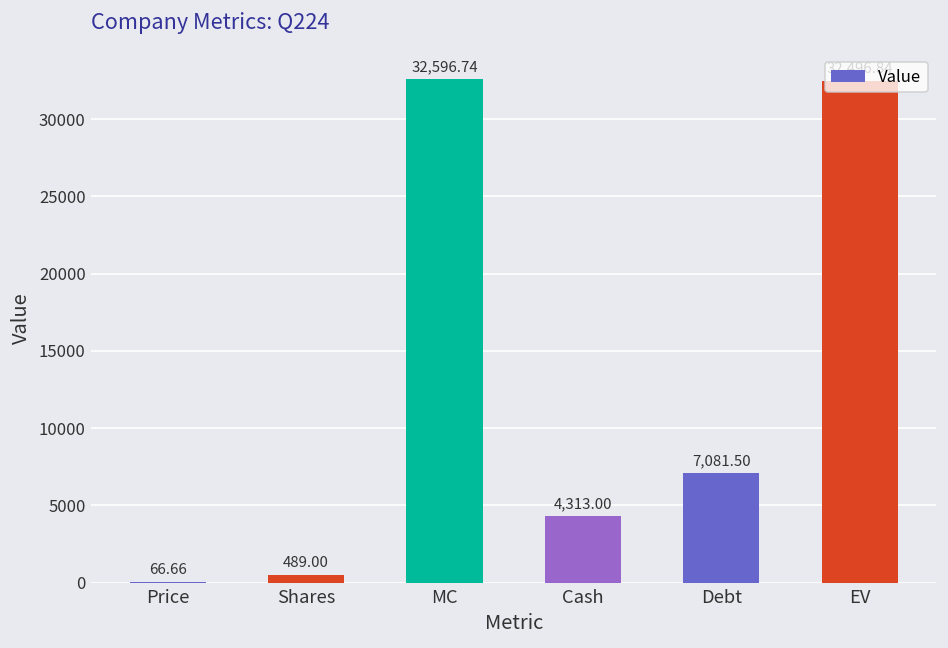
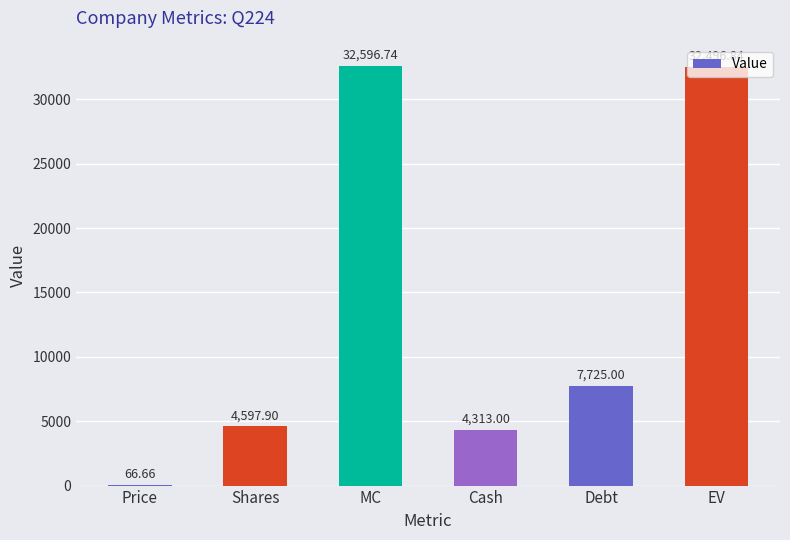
  {
    "Price": "66.66",
-   "Shares": "489.00",
+   "Shares": "4,597.90",
    "MC": "32,596.74",
    "Cash": "4,313.00",
-   "Debt": "7,081.50"
+   "Debt": "7,725.00"
  }
